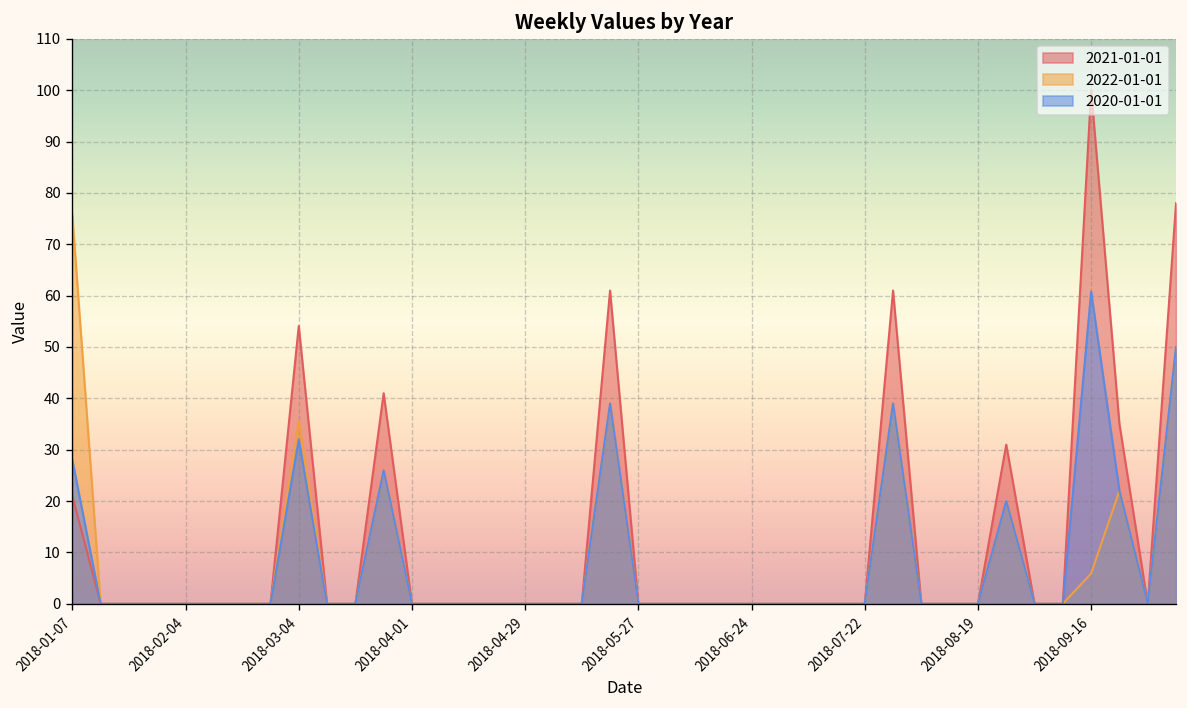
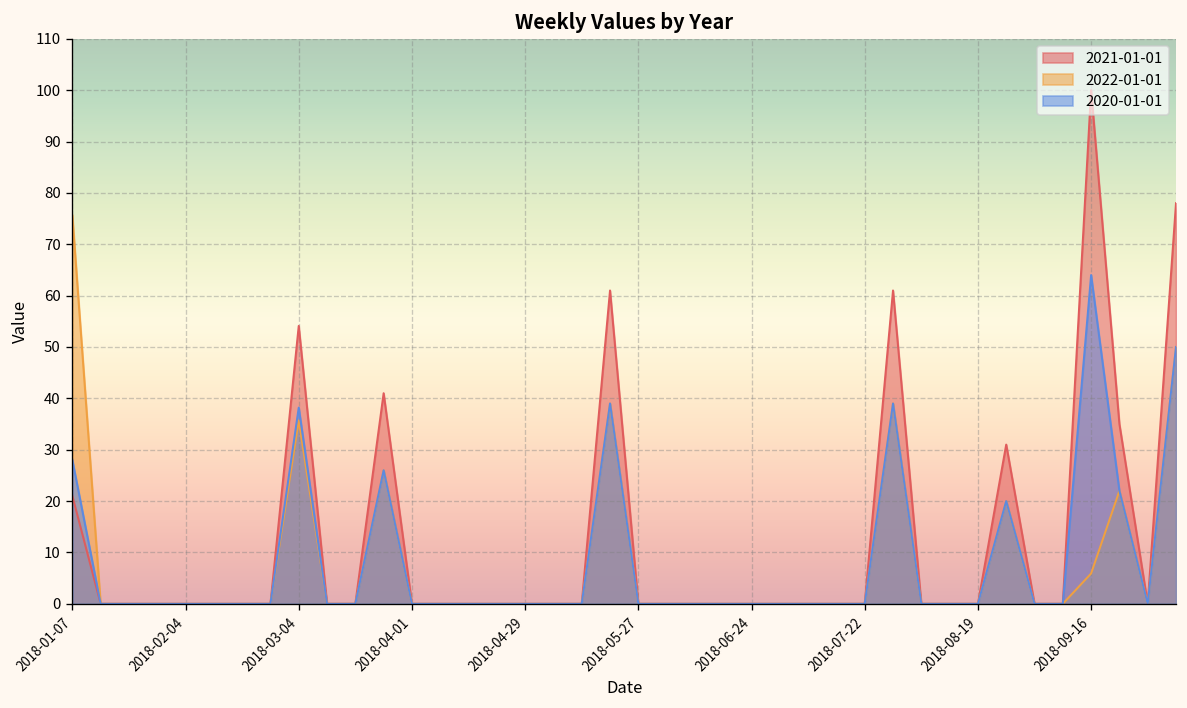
  {
    "2021-01-01": {
      "2018-01-07": 21,
      "2018-03-04": 54
    },
    "2022-01-01": {
      "2018-01-07": 76,
      "2018-03-04": 36,
      "2018-09-16": 6
    },
    "2020-01-01": {
      "2018-01-07": 28,
-     "2018-03-04": 32,
-     "2018-09-16": 61
+     "2018-03-04": 38,
+     "2018-09-16": 64
    }
  }
